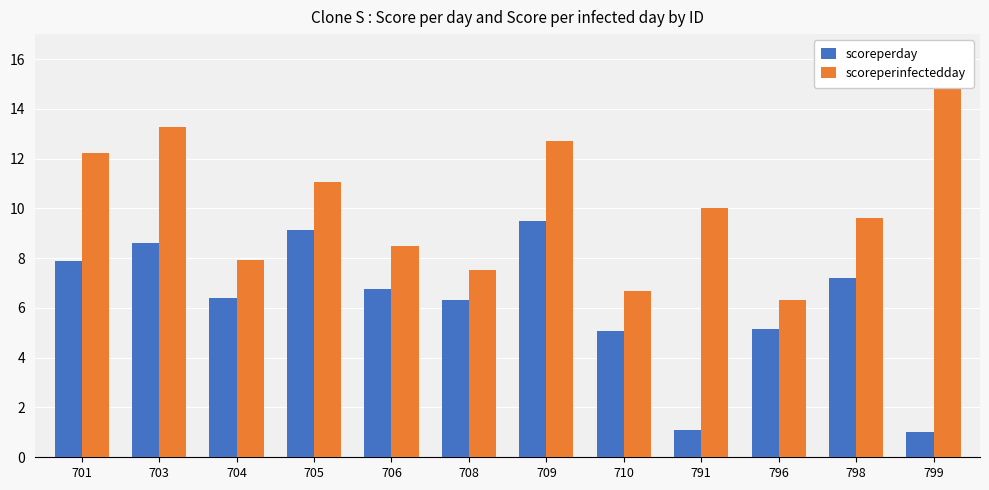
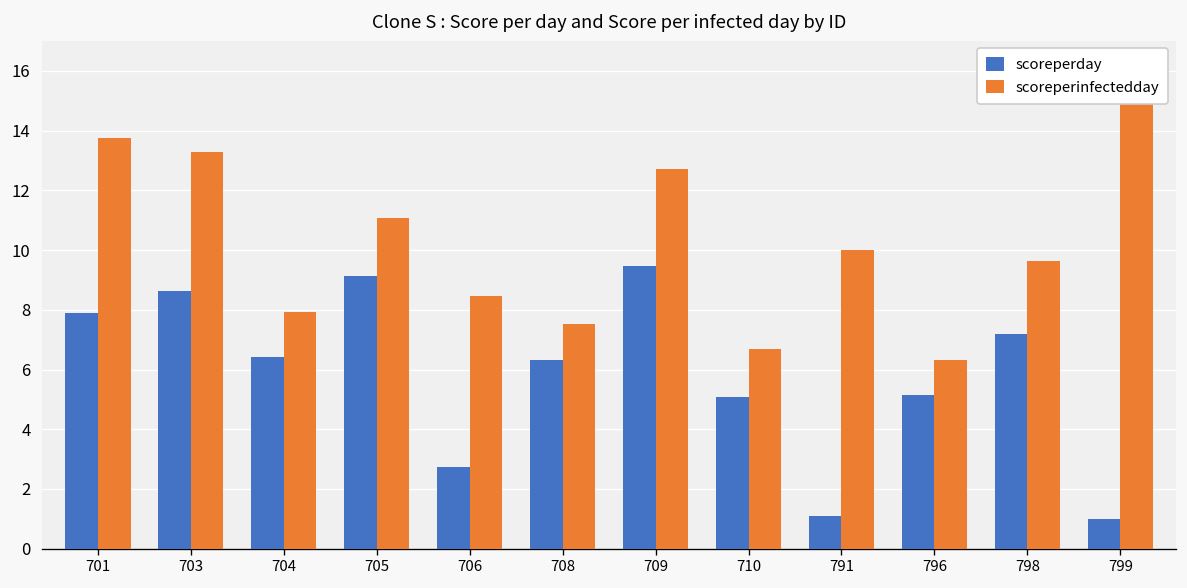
  {
    "scoreperday": {
      "701": 7.9,
      "703": 8.6,
      "704": 6.4,
      "705": 9.1,
-     "706": 6.8,
+     "706": 2.7,
      "708": 6.3,
      "709": 9.5,
      "710": 5.1,
      "791": 1.1,
      "796": 5.2,
      "798": 7.2,
      "799": 1.0
    },
    "scoreperinfectedday": {
-     "701": 12.2,
+     "701": 13.8,
      "703": 13.3,
      "704": 7.9,
      "705": 11.1,
      "706": 8.5,
      "708": 7.5,
      "709": 12.7,
      "710": 6.7,
      "791": 10.0,
      "796": 6.3,
      "798": 9.6
    }
  }
